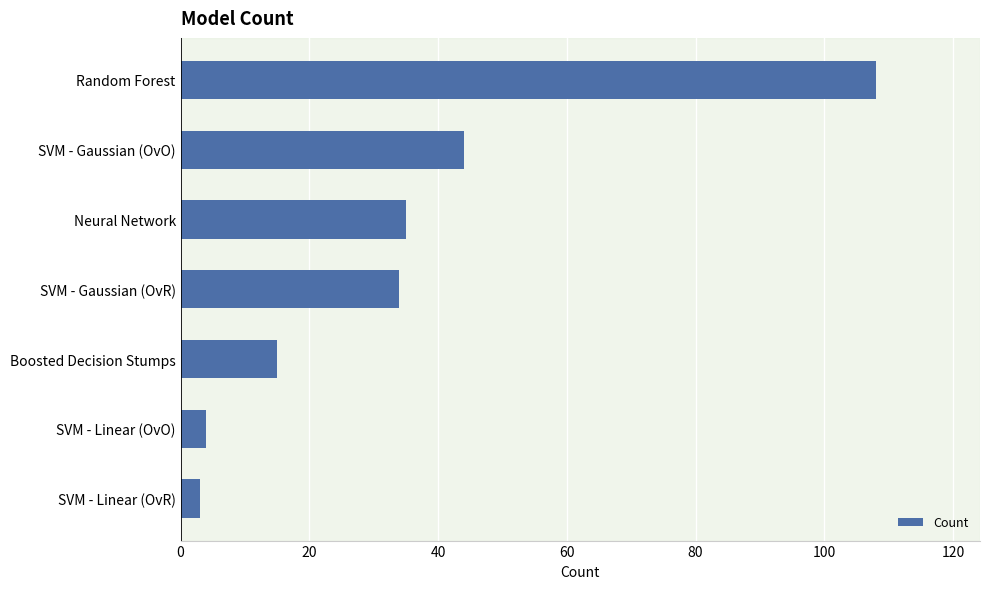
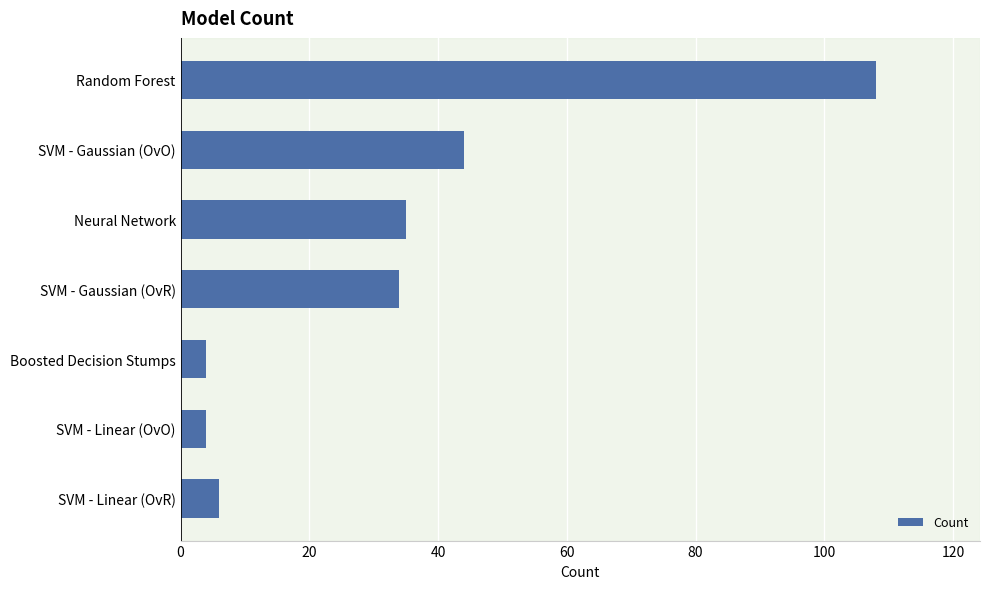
  {
    "Random Forest": 108,
    "SVM - Gaussian (OvO)": 44,
    "Neural Network": 35,
    "SVM - Gaussian (OvR)": 34,
-   "Boosted Decision Stumps": 15,
+   "Boosted Decision Stumps": 4,
    "SVM - Linear (OvO)": 4,
-   "SVM - Linear (OvR)": 3
+   "SVM - Linear (OvR)": 6
  }
